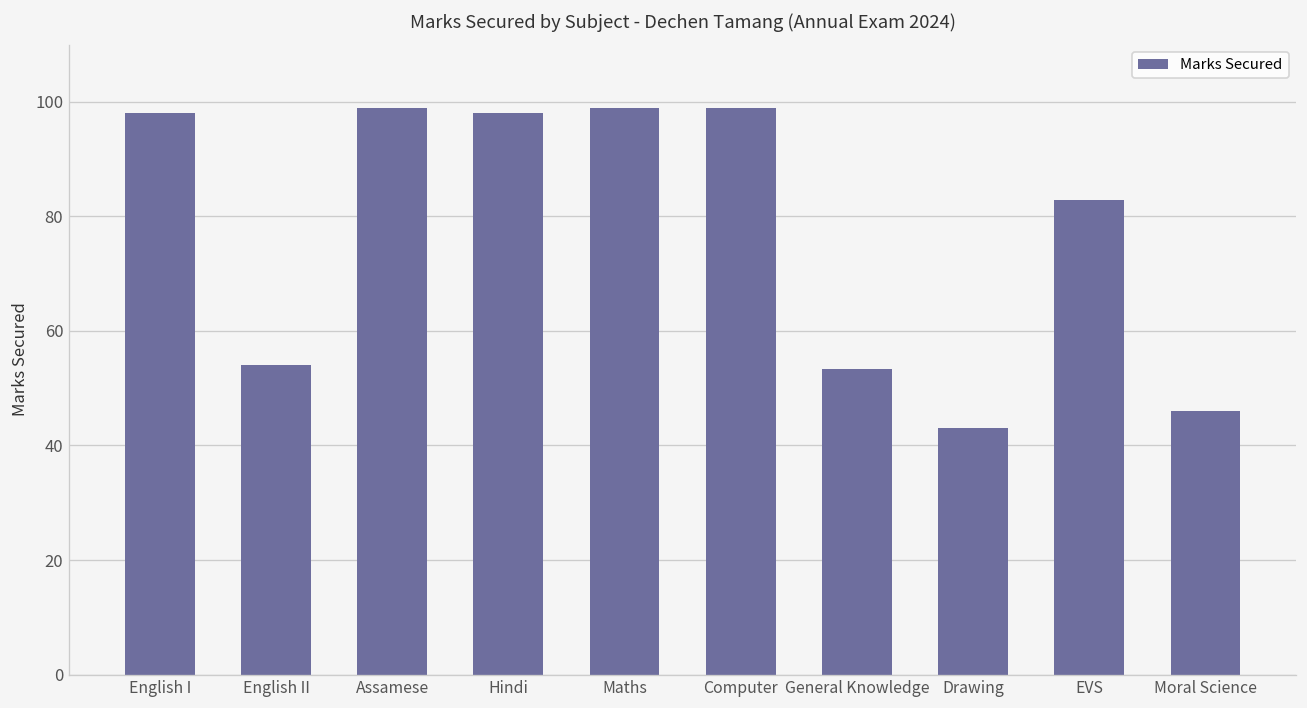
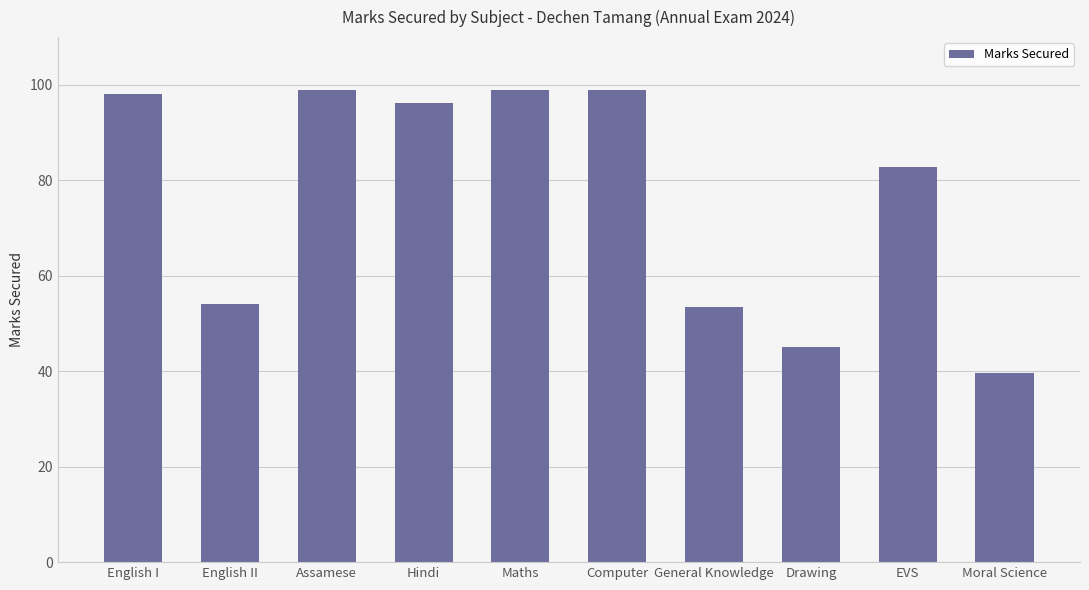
  {
    "English I": 98,
    "English II": 54,
    "Assamese": 99,
-   "Hindi": 98,
+   "Hindi": 96,
    "Maths": 99,
    "Computer": 99,
    "General Knowledge": 53,
-   "Drawing": 43,
+   "Drawing": 45,
    "EVS": 83,
-   "Moral Science": 46
+   "Moral Science": 40
  }
